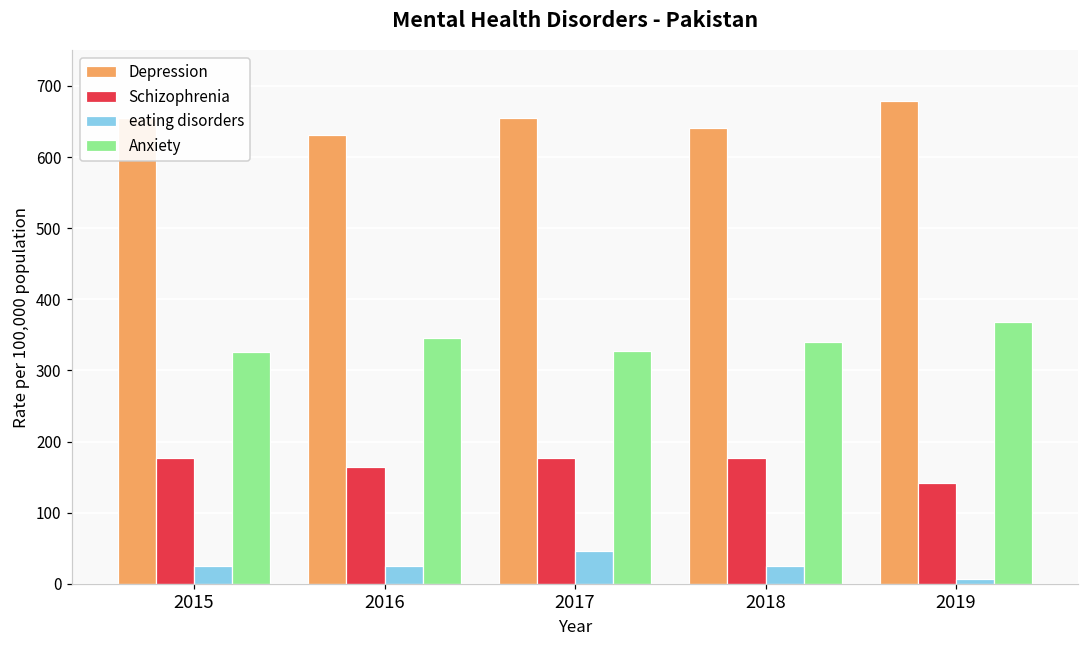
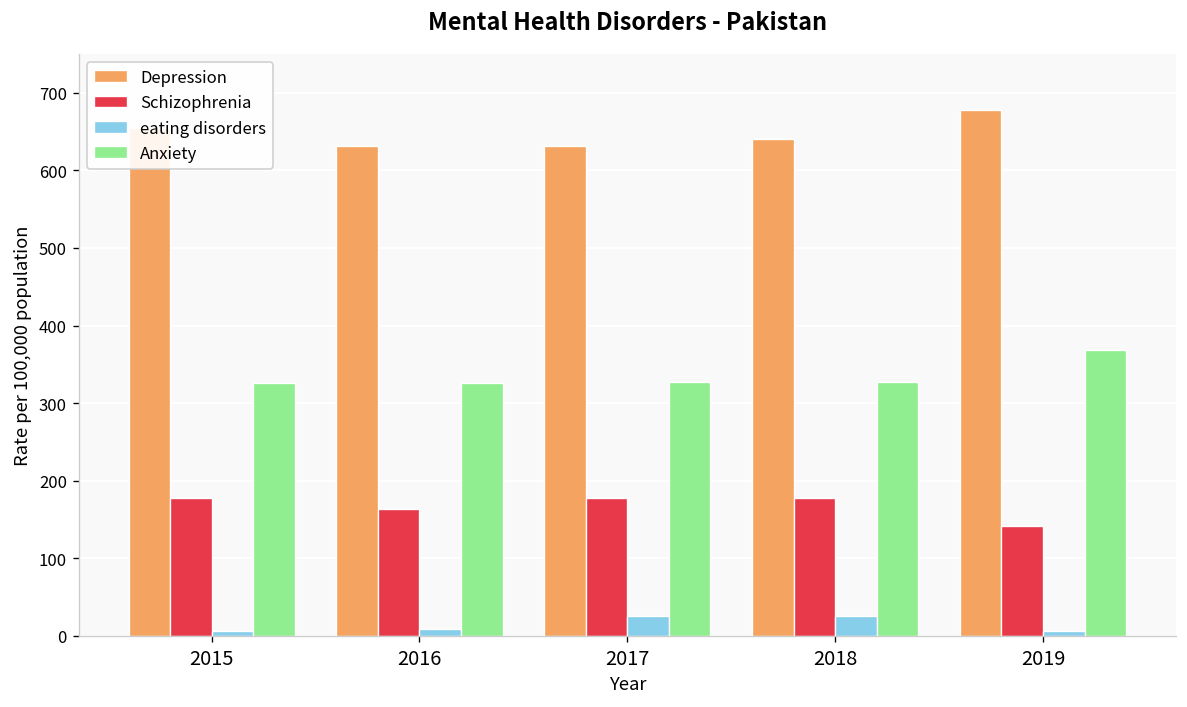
  {
    "Depression": {
      "2016": 630,
-     "2017": 650,
+     "2017": 630,
      "2018": 640,
      "2019": 680
    },
    "Schizophrenia": {
      "2015": 180,
      "2016": 160,
      "2017": 180,
      "2018": 180,
      "2019": 140
    },
    "eating disorders": {
-     "2015": 20,
-     "2016": 30,
-     "2017": 50,
+     "2015": 10,
+     "2016": 10,
+     "2017": 30,
      "2018": 30,
      "2019": 10
    },
    "Anxiety": {
      "2015": 330,
-     "2016": 350,
+     "2016": 330,
      "2017": 330,
-     "2018": 340,
+     "2018": 330,
      "2019": 370
    }
  }
